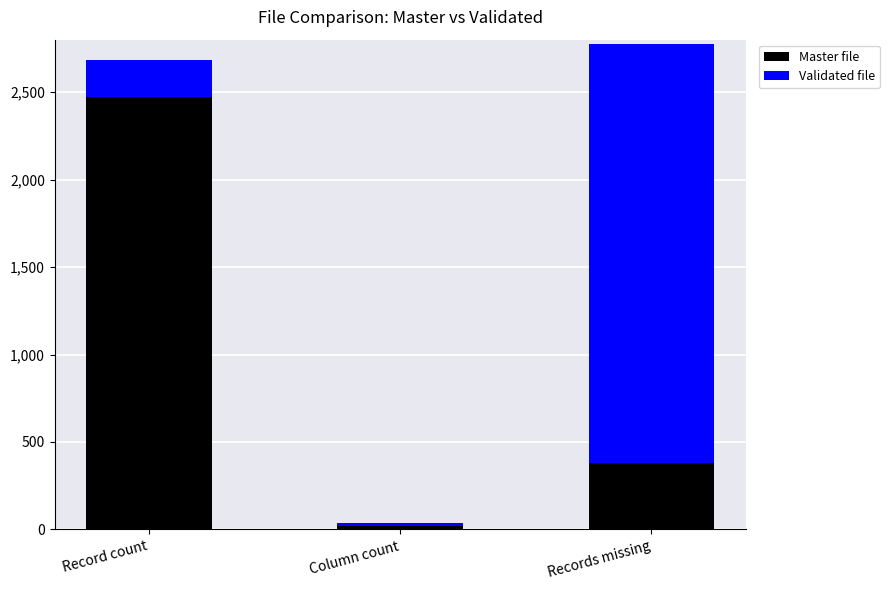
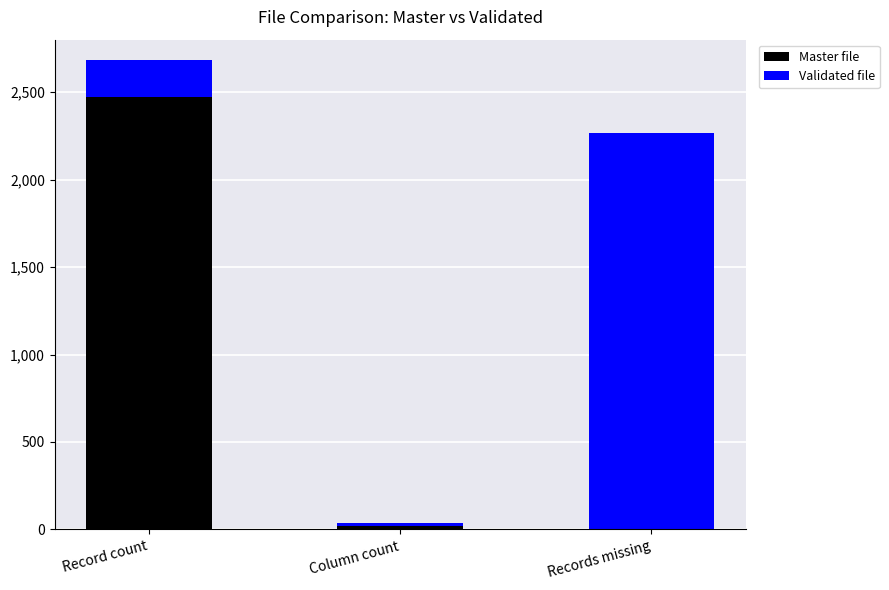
  {
    "Master file": {
      "Record count": "2,480",
      "Column count": "20",
-     "Records missing": "380"
+     "Records missing": "0"
    },
    "Validated file": {
      "Record count": "210",
      "Column count": "20",
-     "Records missing": "2,400"
+     "Records missing": "2,270"
    }
  }
